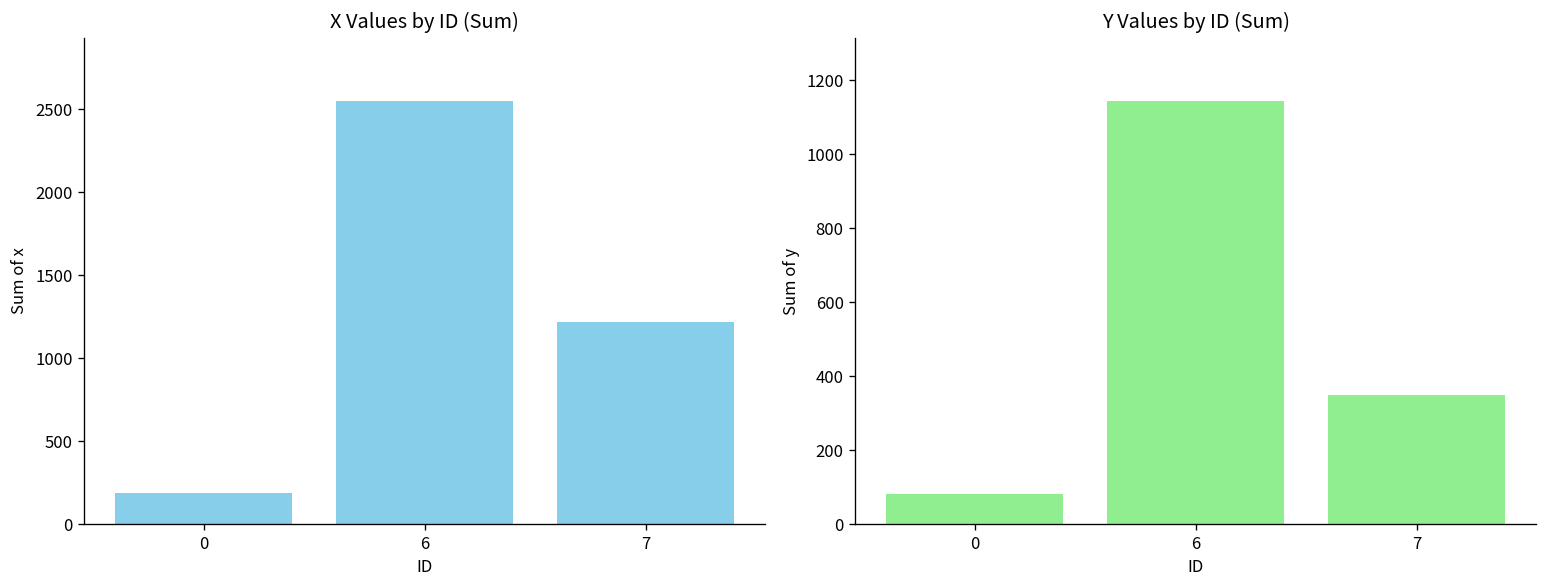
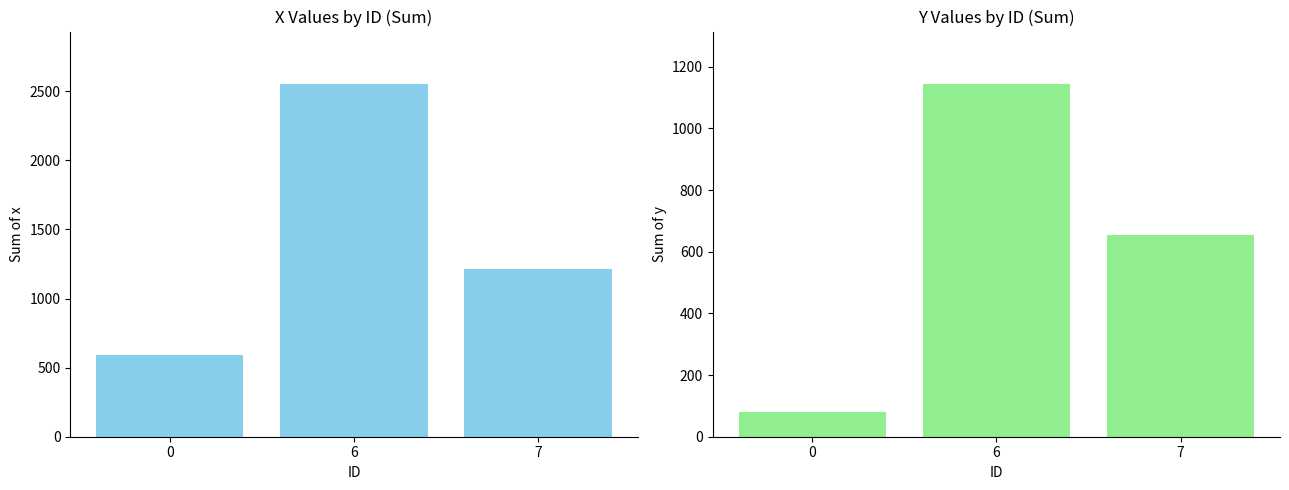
  {
    "X Values by ID (Sum)": {
-     "0": 190,
+     "0": 590,
      "6": 2550,
      "7": 1220
    },
    "Y Values by ID (Sum)": {
      "0": 80,
      "6": 1140,
-     "7": 350
+     "7": 650
    }
  }
